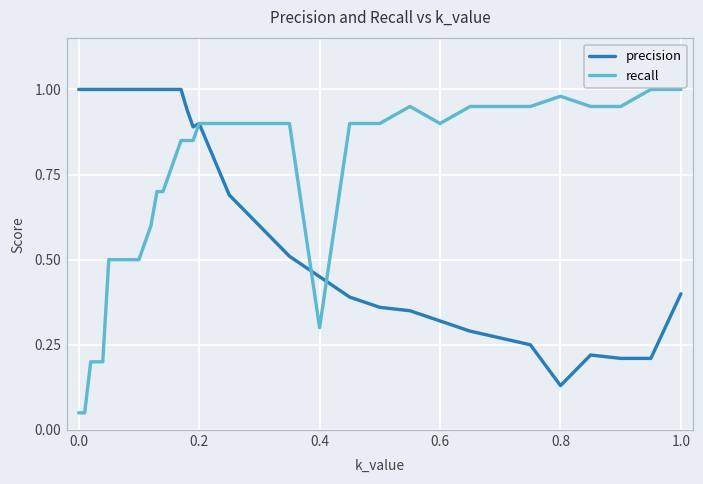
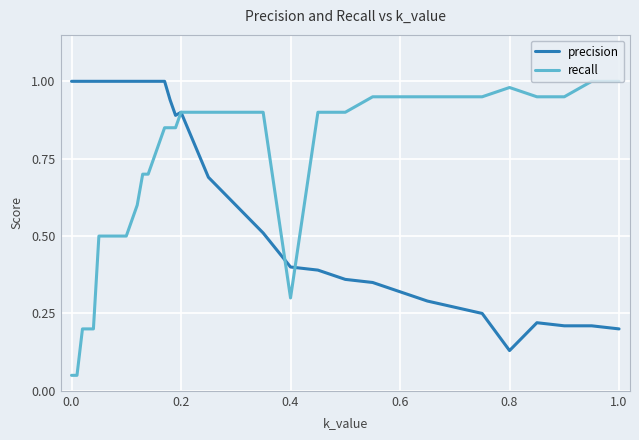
  {
    "precision": {
      "0.0": 1.00,
-     "0.4": 0.45,
+     "0.4": 0.40,
      "0.6": 0.32,
      "0.8": 0.13,
-     "1.0": 0.4
+     "1.0": 0.2
    },
    "recall": {
      "0.0": 0.05,
      "0.4": 0.30,
-     "0.6": 0.90,
+     "0.6": 0.95,
      "0.8": 0.98
    }
  }
